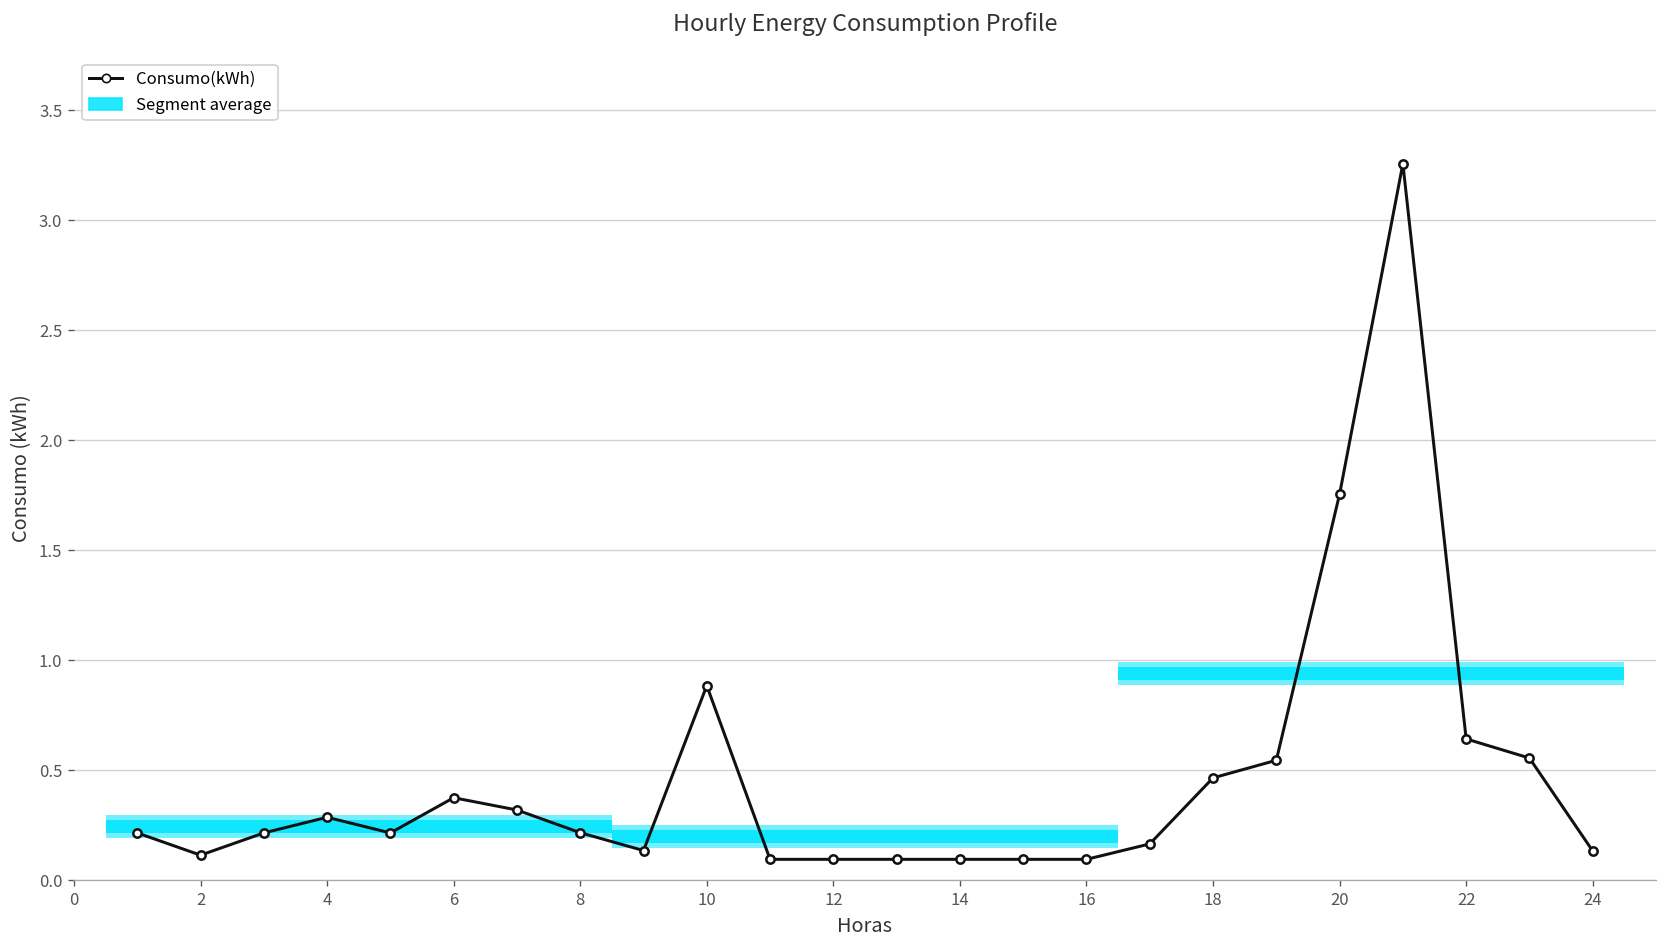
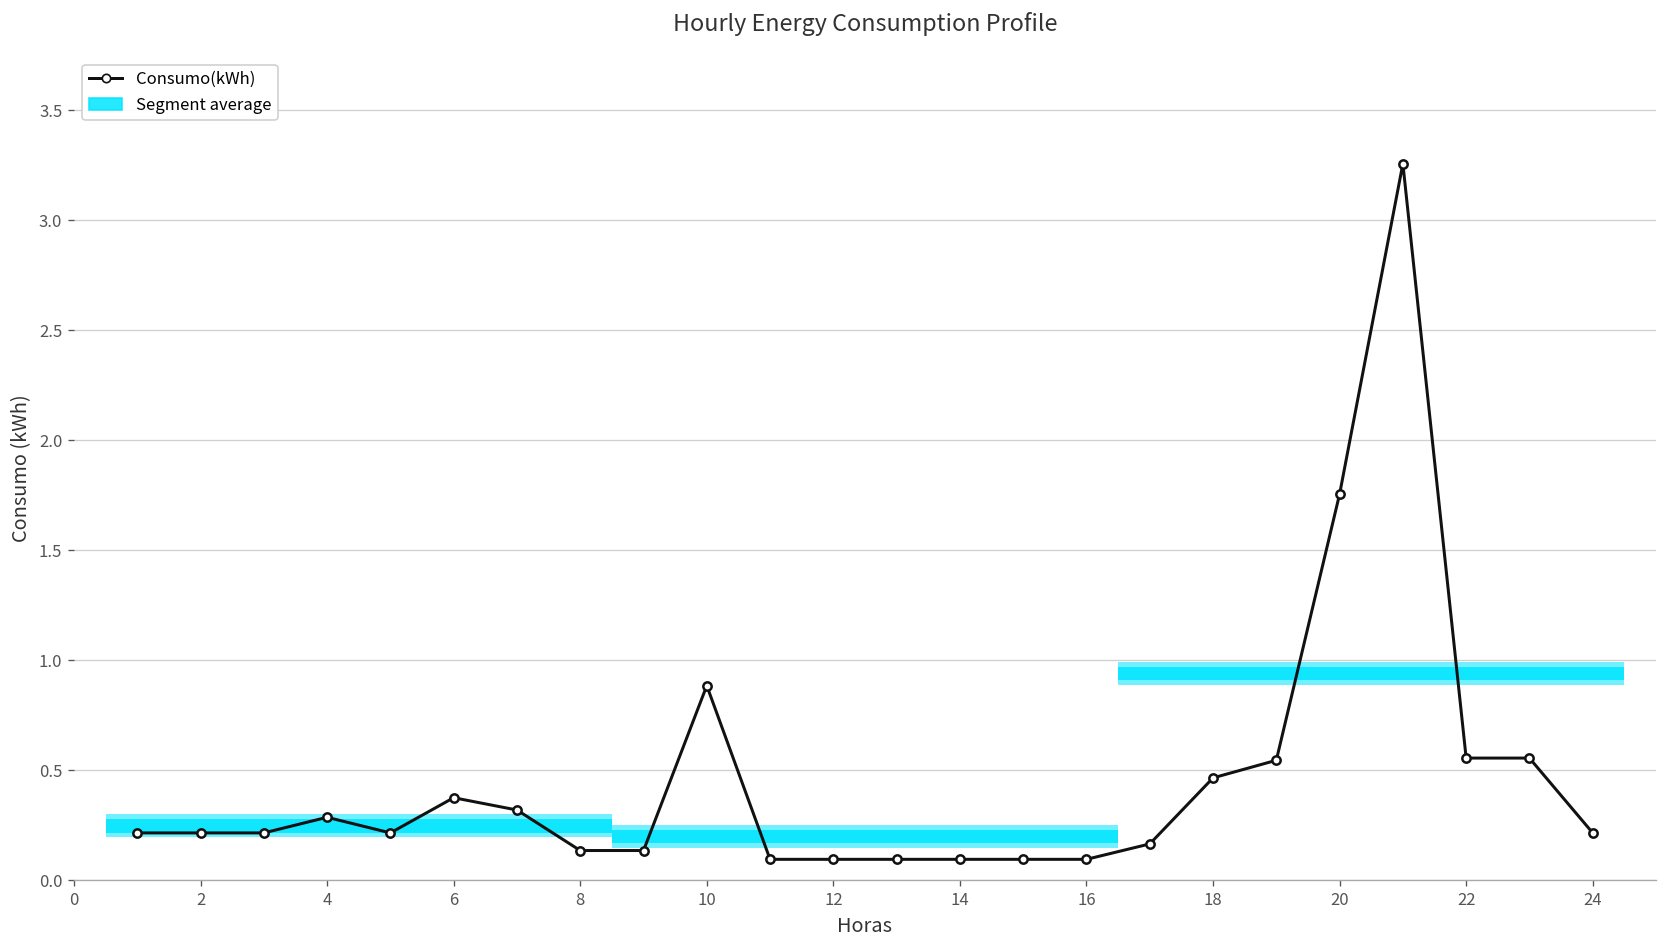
  {
    "Consumo(kWh)": {
-     "2": 0.12,
+     "2": 0.22,
      "4": 0.29,
      "6": 0.38,
-     "8": 0.22,
+     "8": 0.14,
      "10": 0.89,
      "12": 0.10,
      "14": 0.10,
      "16": 0.10,
      "18": 0.47,
      "20": 1.76,
-     "22": 0.64,
-     "24": 0.13
+     "22": 0.56,
+     "24": 0.22
    }
  }
